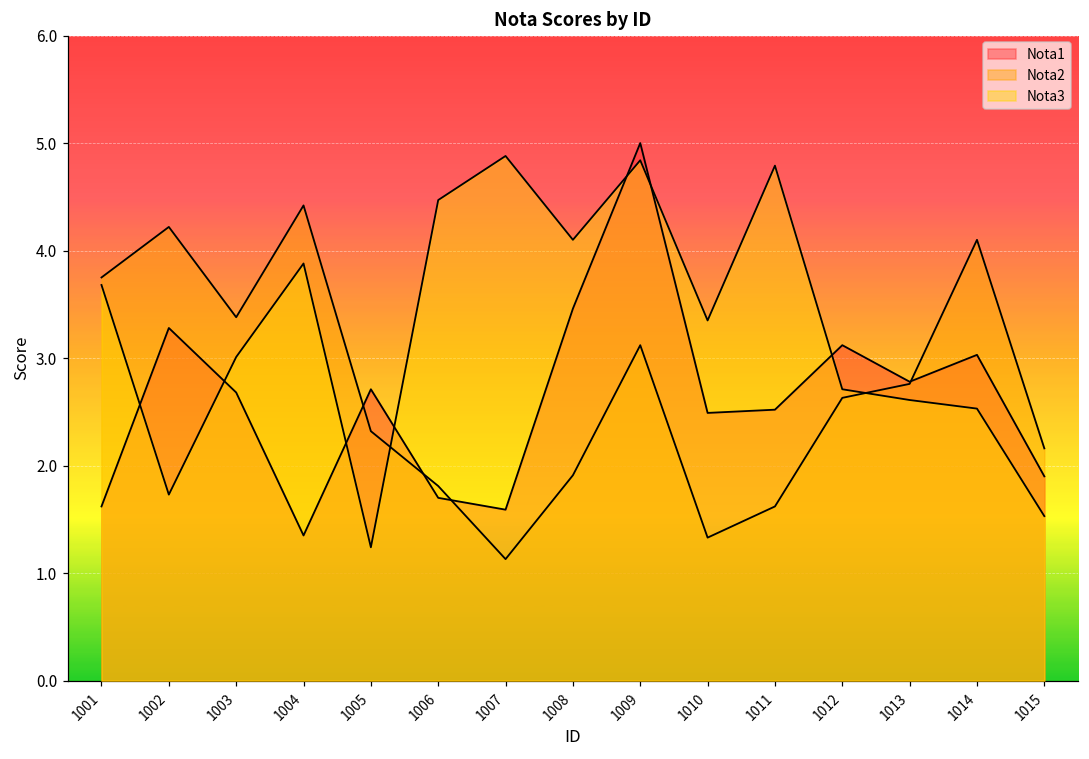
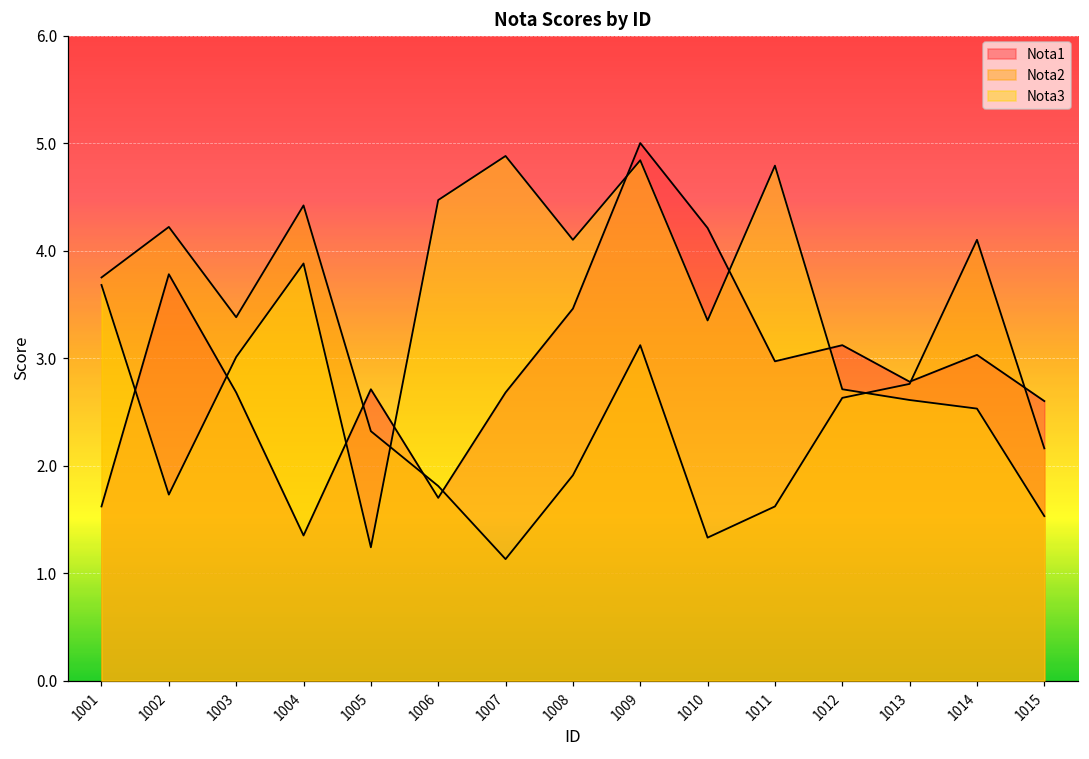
  {
    "Nota1": {
      "1001": 1.6,
-     "1002": 3.3,
+     "1002": 3.8,
      "1003": 2.7,
      "1004": 1.4,
      "1005": 2.7,
      "1006": 1.7,
-     "1007": 1.6,
+     "1007": 2.7,
      "1008": 3.5,
      "1009": 5.0,
-     "1010": 2.5,
-     "1011": 2.5,
+     "1010": 4.2,
+     "1011": 3.0,
      "1012": 3.1,
      "1014": 3.0,
-     "1015": 1.9
+     "1015": 2.6
    }
  }
